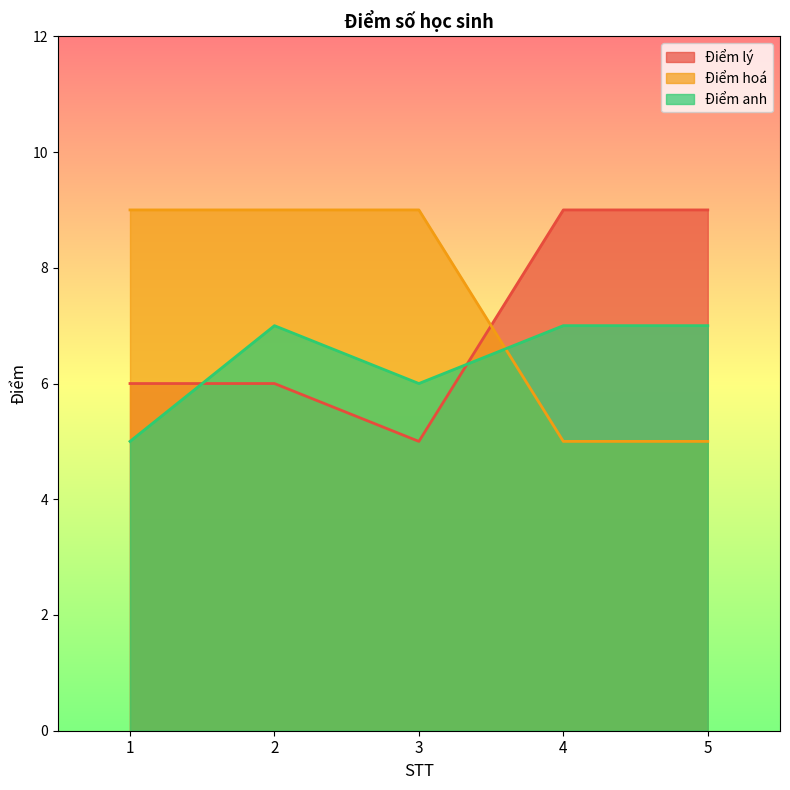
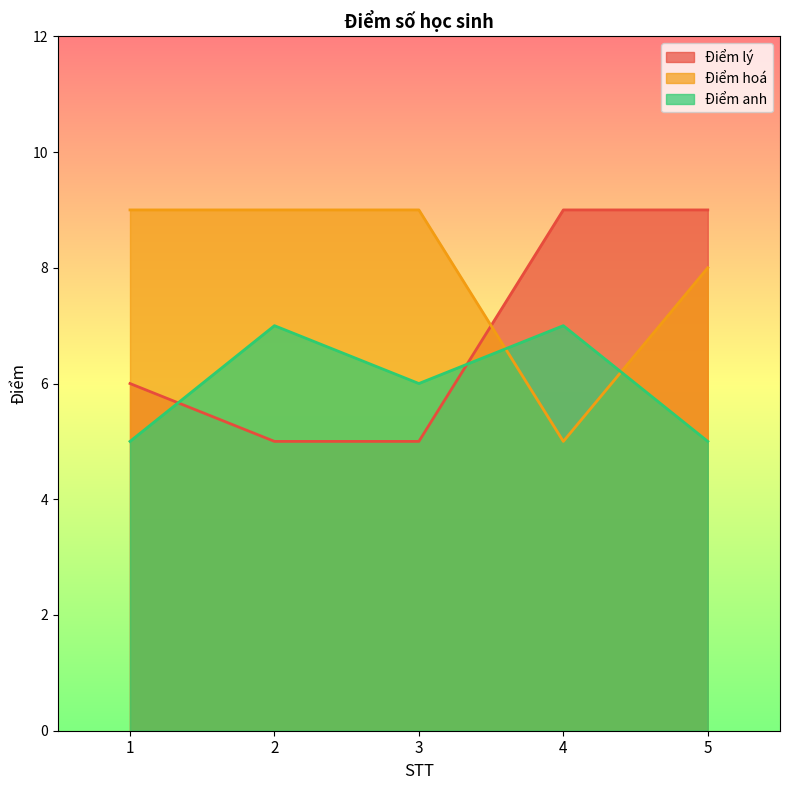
  {
    "Điểm lý": {
      "1": 6,
-     "2": 6,
+     "2": 5,
      "3": 5,
      "4": 9,
      "5": 9
    },
    "Điểm hoá": {
      "1": 9,
      "2": 9,
      "3": 9,
      "4": 5,
-     "5": 5
+     "5": 8
    },
    "Điểm anh": {
      "1": 5,
      "2": 7,
      "3": 6,
      "4": 7,
-     "5": 7
+     "5": 5
    }
  }
